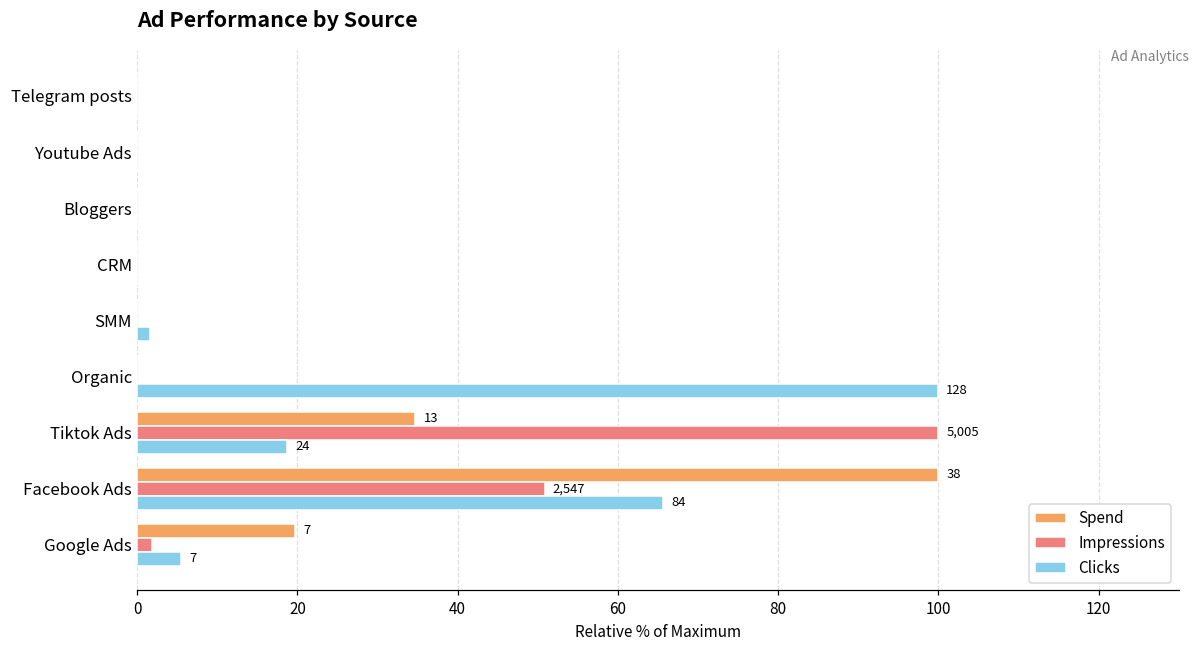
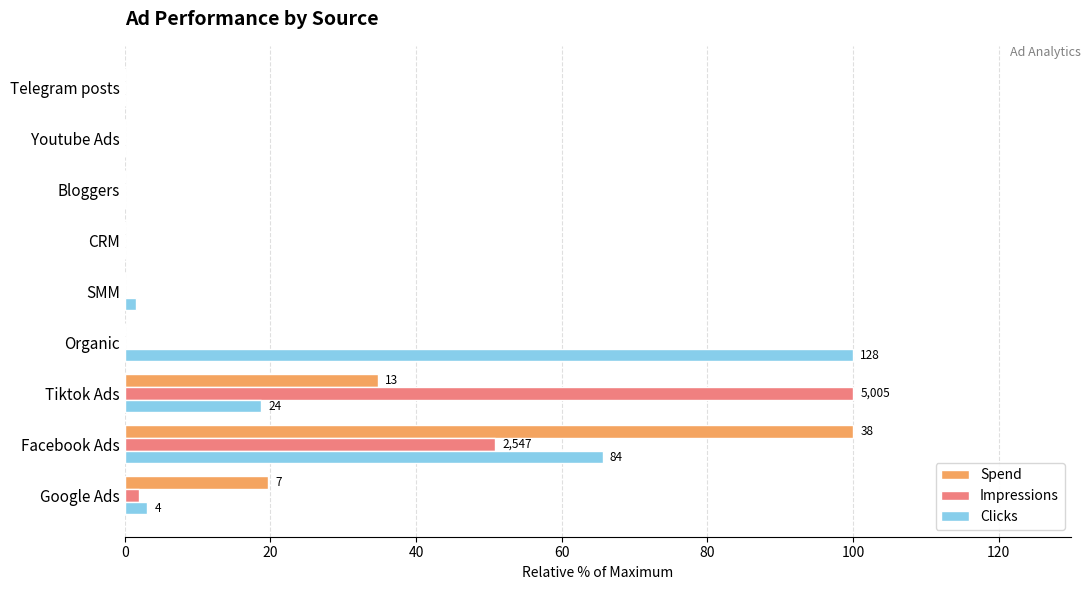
  {
    "Clicks": {
-     "Google Ads": 7
+     "Google Ads": 4
    }
  }
